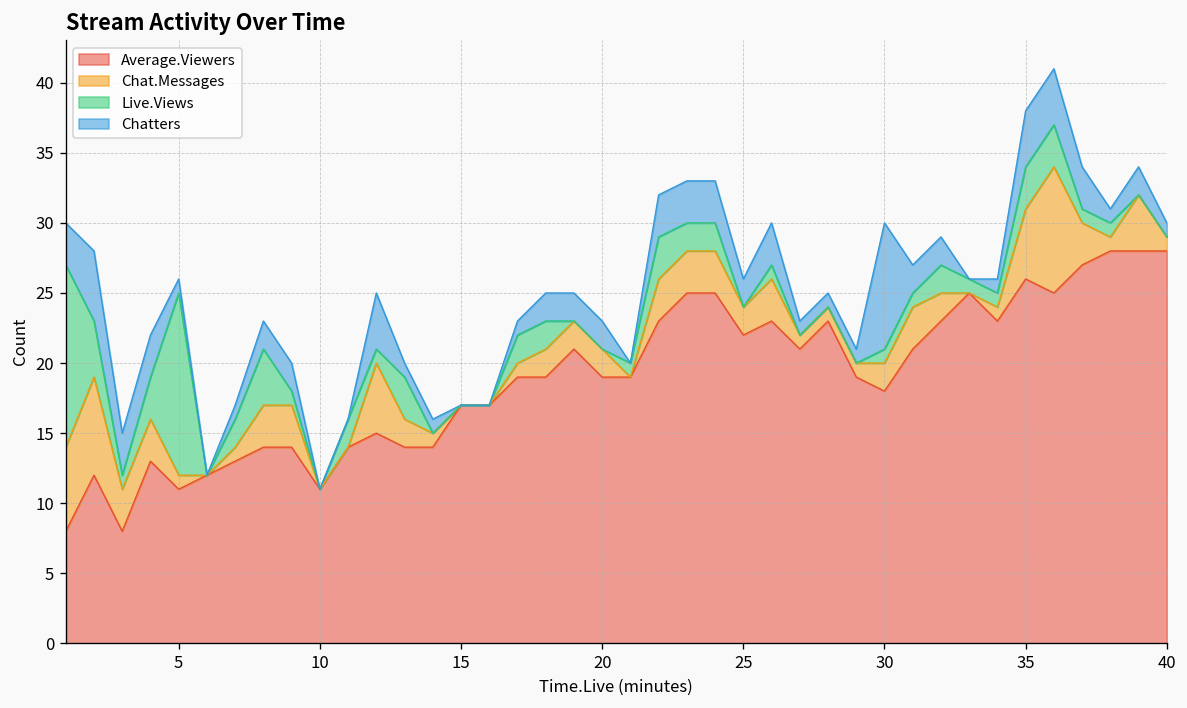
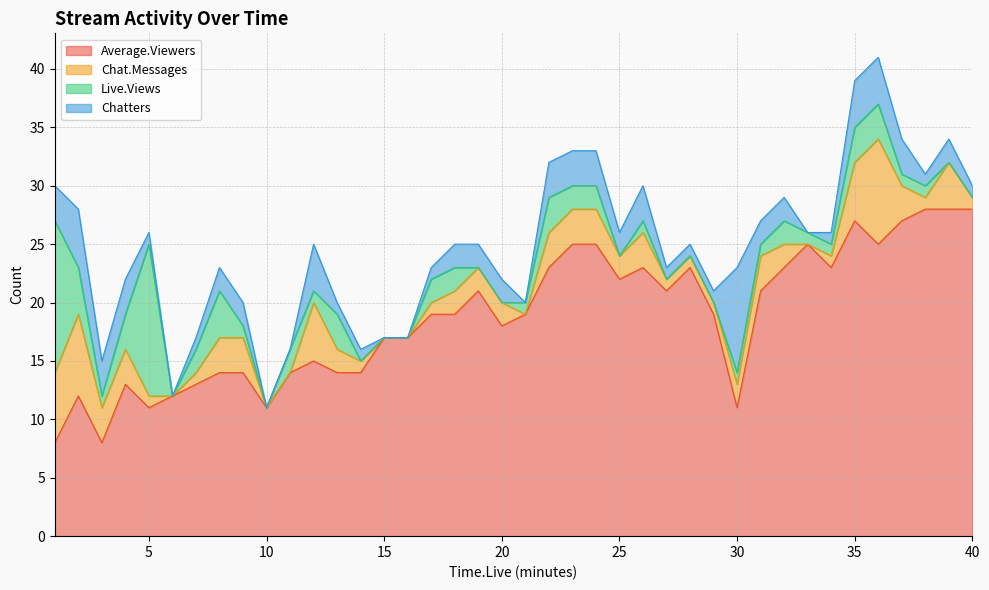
  {
    "Average.Viewers": {
      "5": 11,
-     "20": 19,
+     "20": 18,
      "25": 22,
-     "30": 18,
-     "35": 26,
+     "30": 11,
+     "35": 27,
      "40": 28
    },
    "Chat.Messages": {
      "5": 12
    },
    "Live.Views": {
      "5": 25
    },
    "Chatters": {
      "5": 1,
      "20": 2,
      "25": 2,
      "30": 9,
      "35": 4,
      "40": 1
    }
  }
